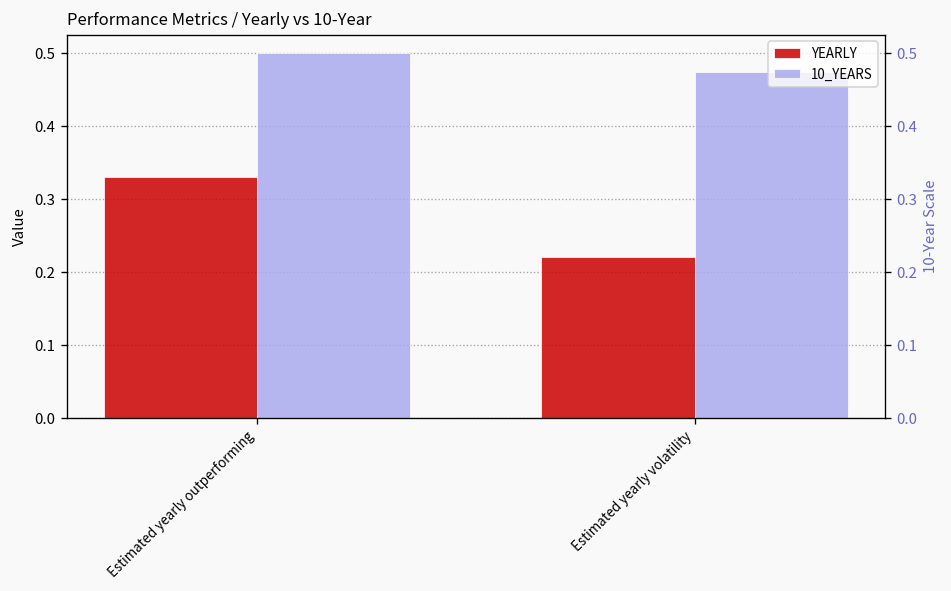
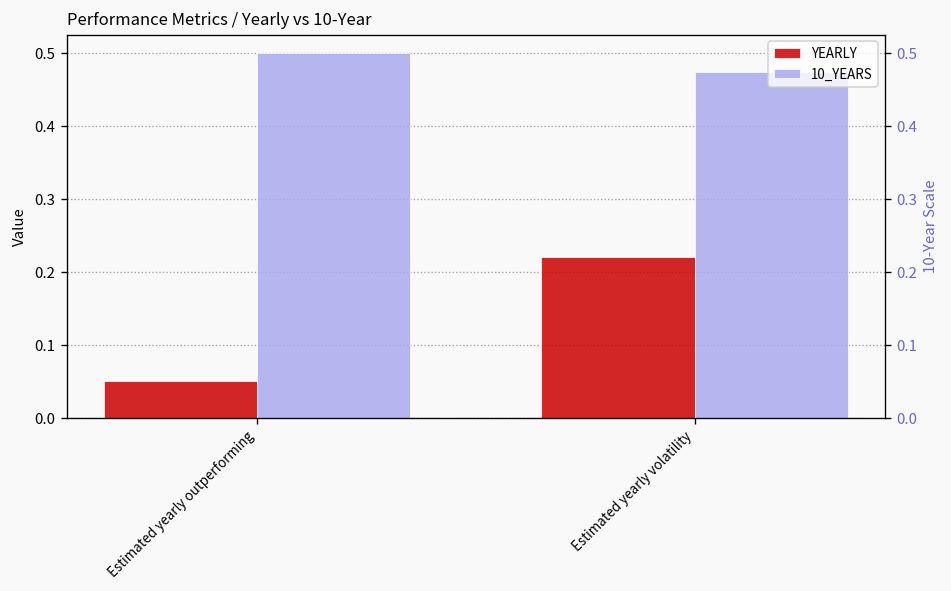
  {
    "YEARLY": {
-     "Estimated yearly outperforming": 0.33,
+     "Estimated yearly outperforming": 0.05,
      "Estimated yearly volatility": 0.22
    },
    "10_YEARS": {
      "Estimated yearly outperforming": 0.50
    }
  }
